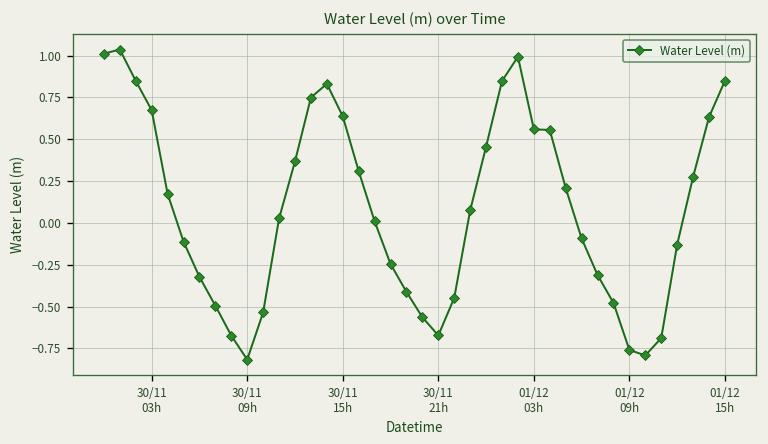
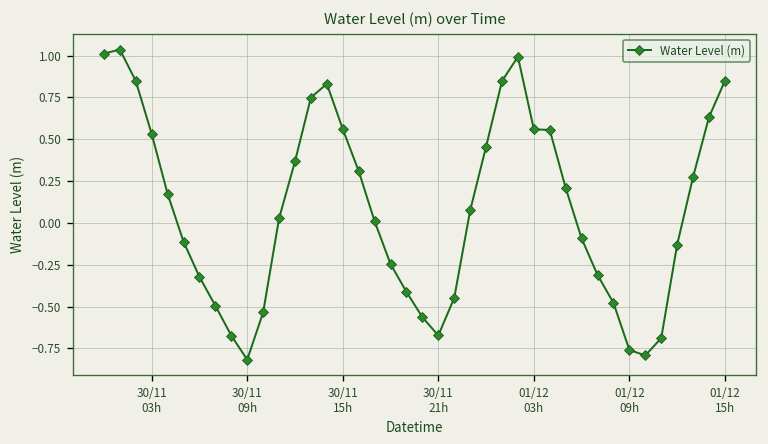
  {
-   "30/11 03h": 0.67,
+   "30/11 03h": 0.53,
    "30/11 09h": -0.82,
-   "30/11 15h": 0.64,
+   "30/11 15h": 0.56,
    "30/11 21h": -0.67,
    "01/12 03h": 0.56,
    "01/12 09h": -0.76,
    "01/12 15h": 0.85
  }
